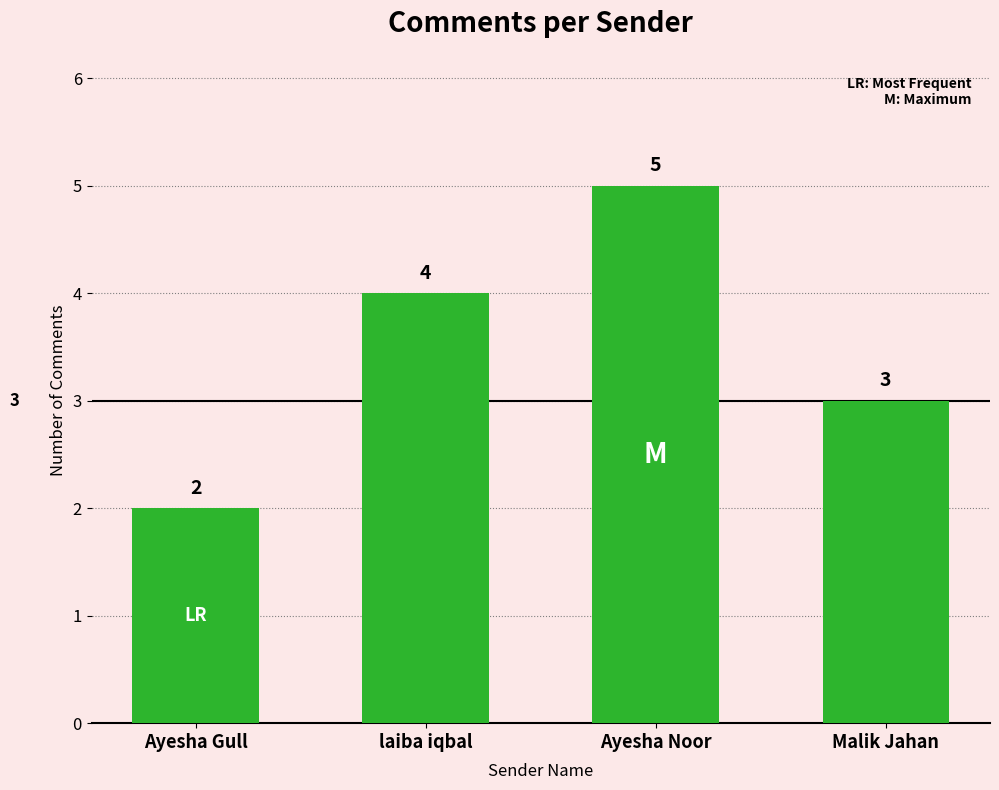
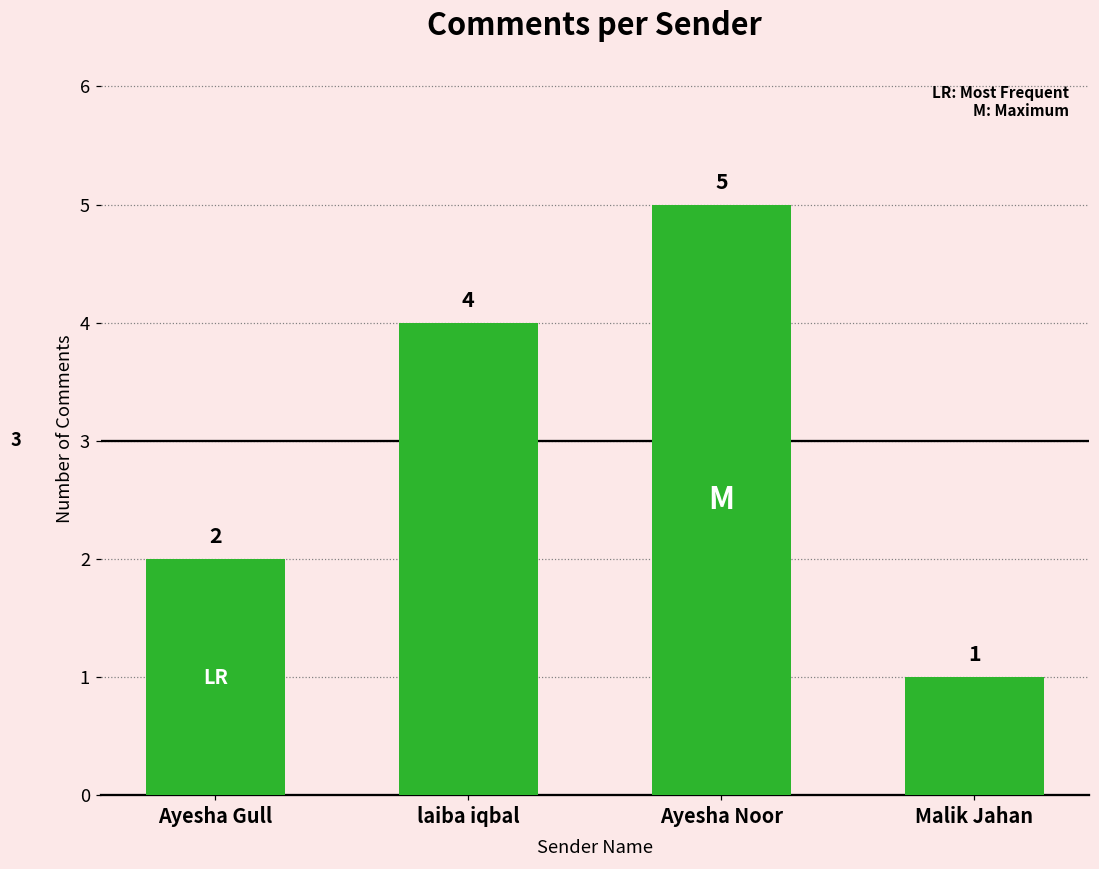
  {
    "Ayesha Gull": 2,
    "laiba iqbal": 4,
    "Ayesha Noor": 5,
-   "Malik Jahan": 3
+   "Malik Jahan": 1
  }
